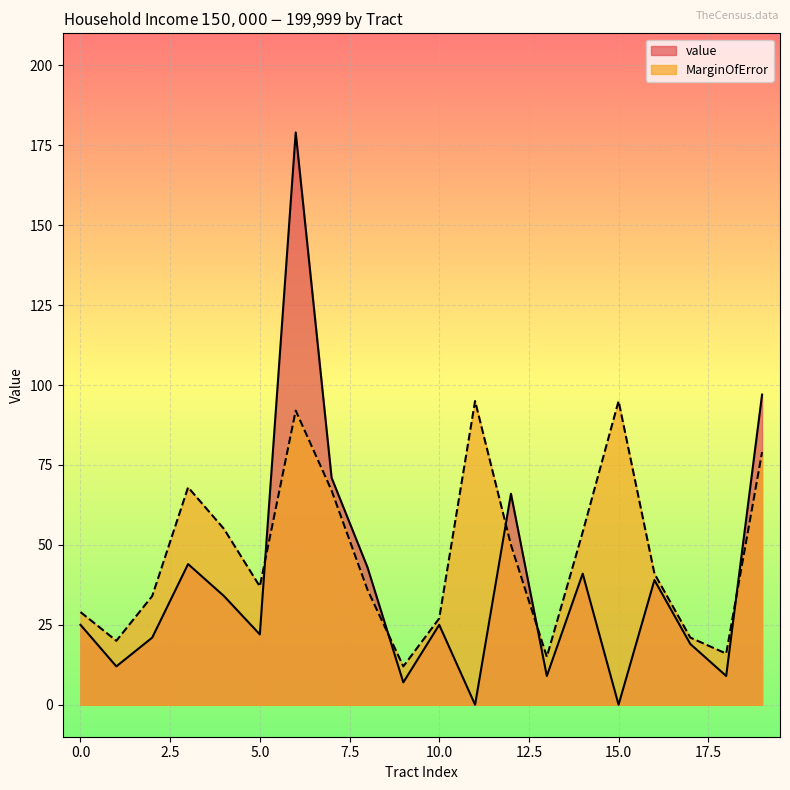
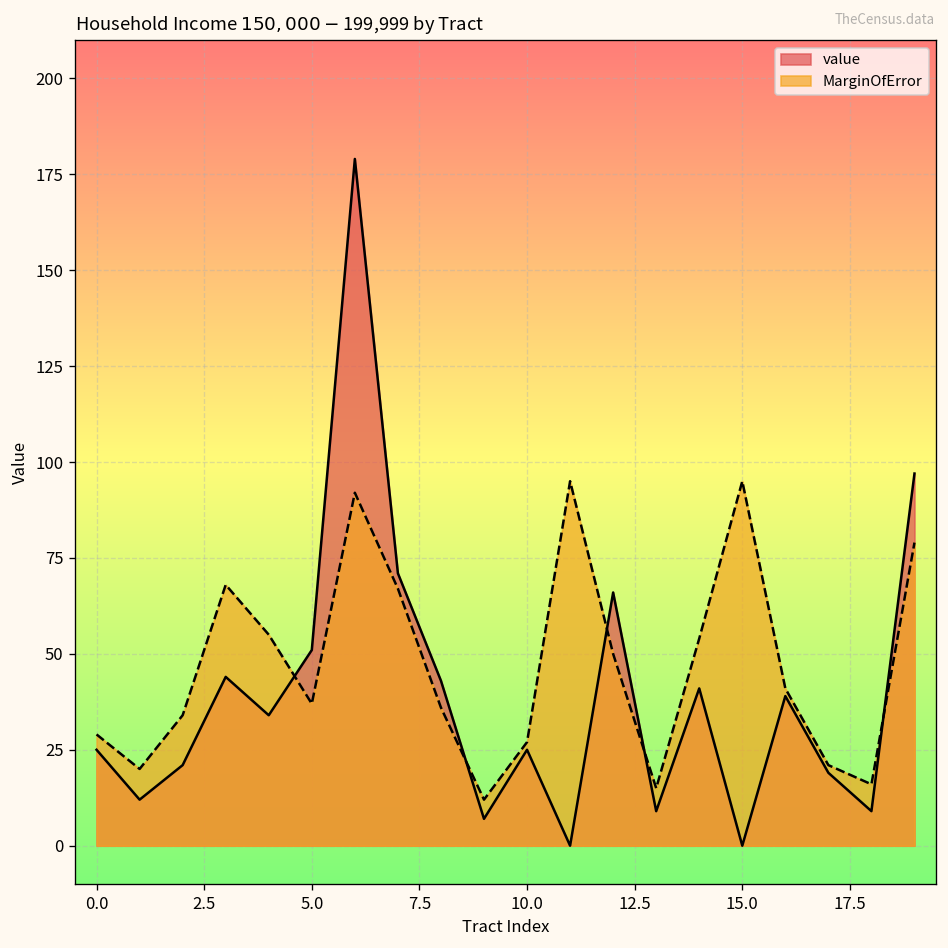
  {
    "value": {
      "0.0": 25,
-     "5.0": 22,
+     "5.0": 51,
      "10.0": 25,
      "15.0": 0
    },
    "MarginOfError": {
      "0.0": 29,
      "5.0": 37,
      "10.0": 27,
      "15.0": 95
    }
  }
